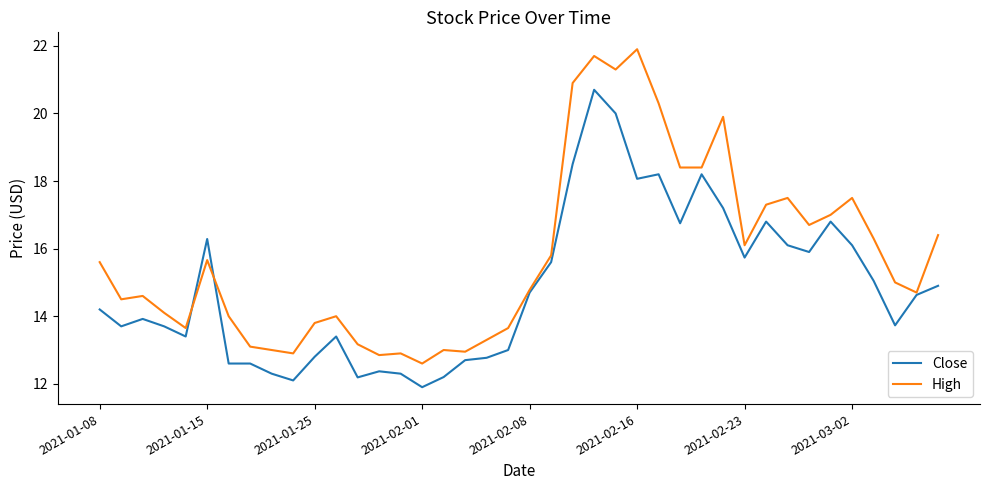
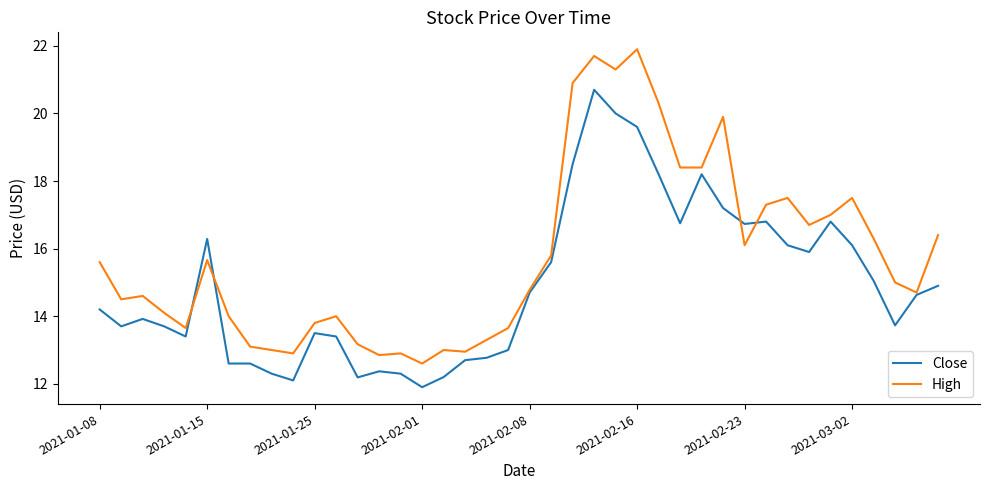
  {
    "Close": {
      "2021-01-08": 14.2,
      "2021-01-15": 16.3,
-     "2021-01-25": 12.8,
+     "2021-01-25": 13.5,
      "2021-02-01": 11.9,
      "2021-02-08": 14.7,
-     "2021-02-16": 18.1,
-     "2021-02-23": 15.7,
+     "2021-02-16": 19.6,
+     "2021-02-23": 16.7,
      "2021-03-02": 16.1
    },
    "High": {
      "2021-01-08": 15.6,
      "2021-01-15": 15.7,
      "2021-01-25": 13.8,
      "2021-02-01": 12.6,
      "2021-02-08": 14.8,
      "2021-02-16": 21.9,
      "2021-02-23": 16.1,
      "2021-03-02": 17.5
    }
  }
